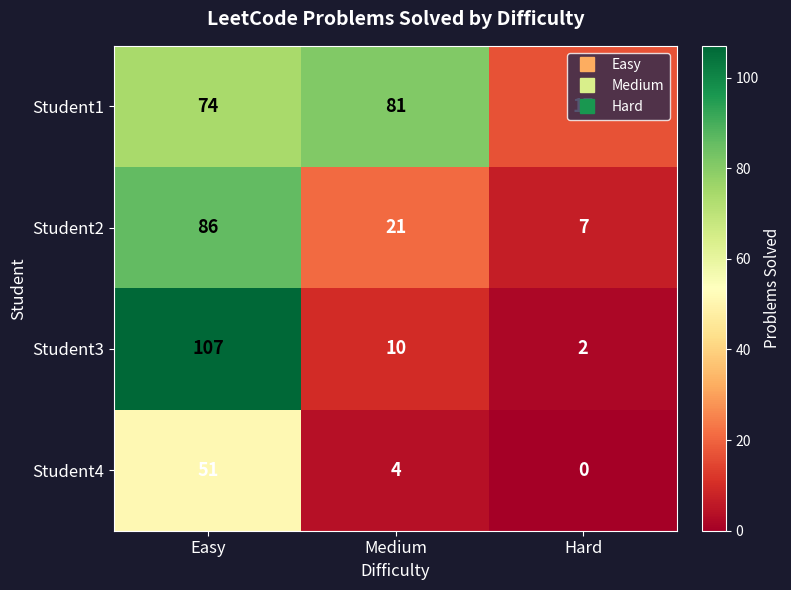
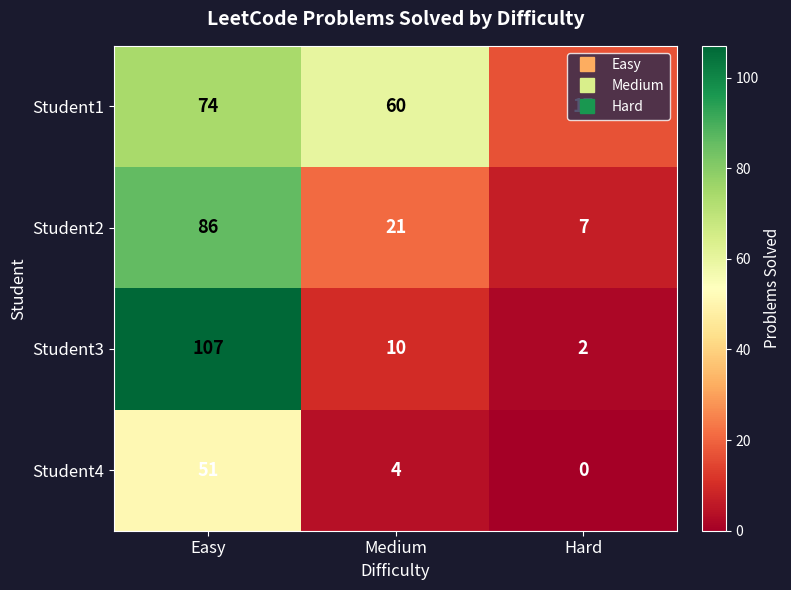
  {
    "Student1": {
      "Easy": 74,
-     "Medium": 81
+     "Medium": 60
    },
    "Student2": {
      "Easy": 86,
      "Medium": 21,
      "Hard": 7
    },
    "Student3": {
      "Easy": 107,
      "Medium": 10,
      "Hard": 2
    },
    "Student4": {
      "Easy": 51,
      "Medium": 4,
      "Hard": 0
    }
  }
